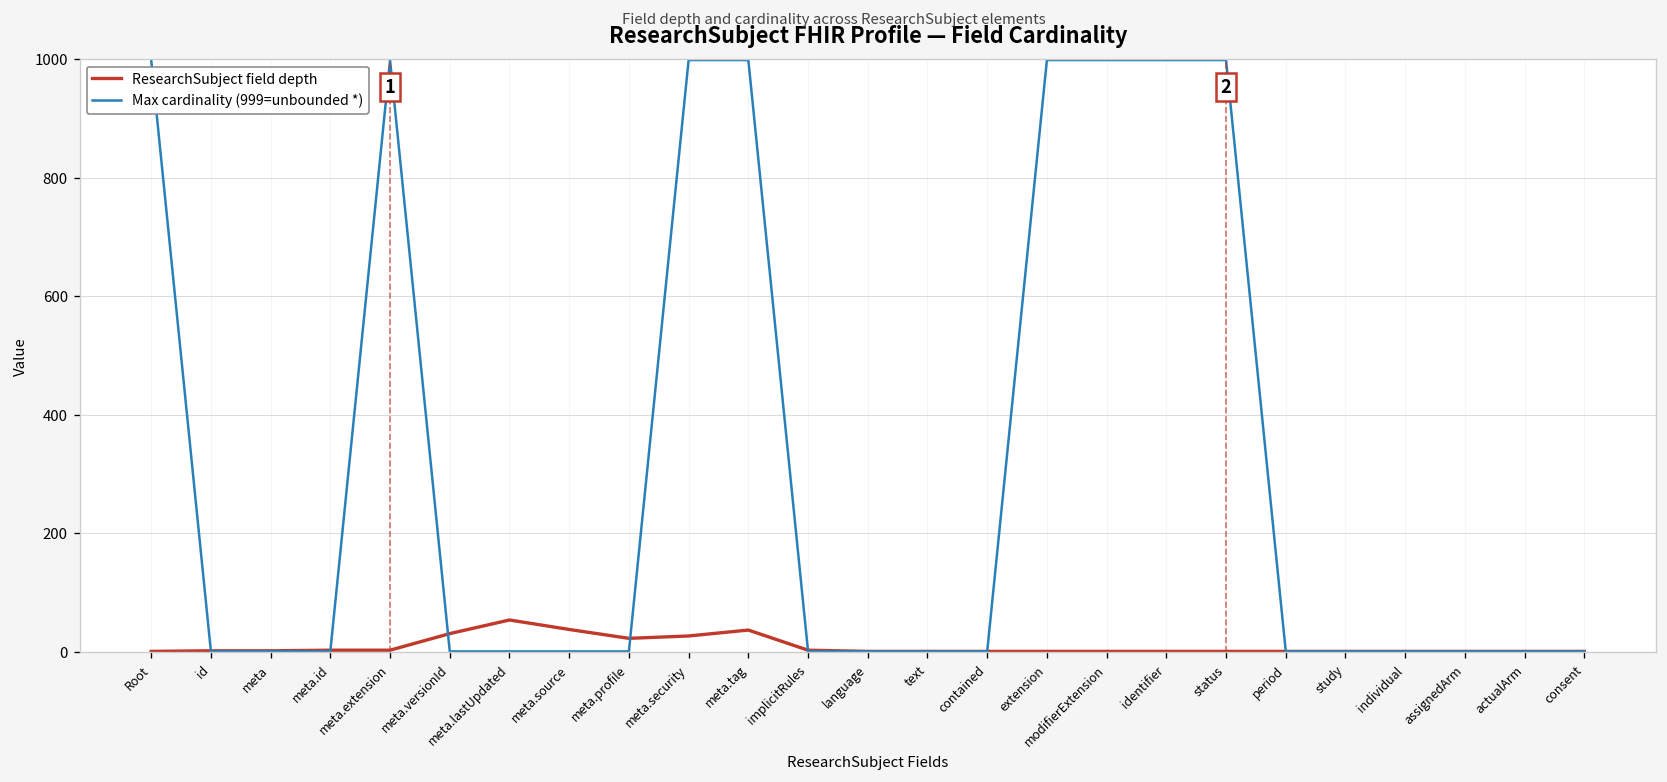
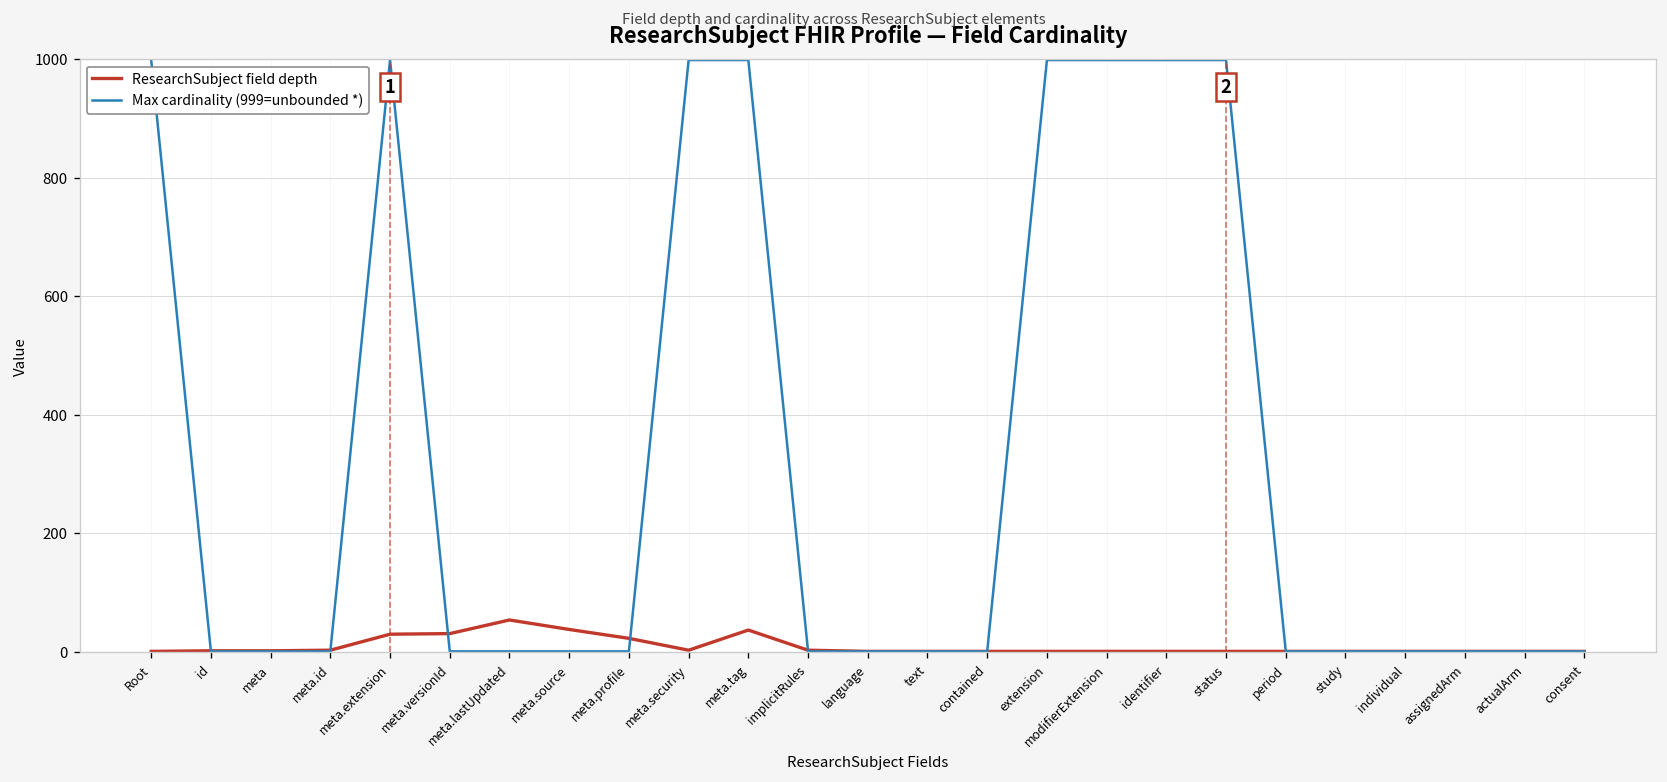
  {
    "ResearchSubject field depth": {
      "Root": 0,
-     "meta.extension": 0,
+     "meta.extension": 30,
      "meta.versionId": 30,
      "meta.lastUpdated": 50,
      "meta.source": 40,
      "meta.profile": 20,
-     "meta.security": 30,
+     "meta.security": 0,
      "meta.tag": 40,
      "extension": 0,
      "modifierExtension": 0,
      "identifier": 0,
      "status": 0
    },
    "Max cardinality (999=unbounded *)": {
      "Root": 1000,
      "meta.versionId": 0,
      "meta.lastUpdated": 0,
      "meta.source": 0,
      "meta.profile": 0,
      "meta.security": 1000,
      "meta.tag": 1000,
      "extension": 1000,
      "modifierExtension": 1000,
      "identifier": 1000
    }
  }
